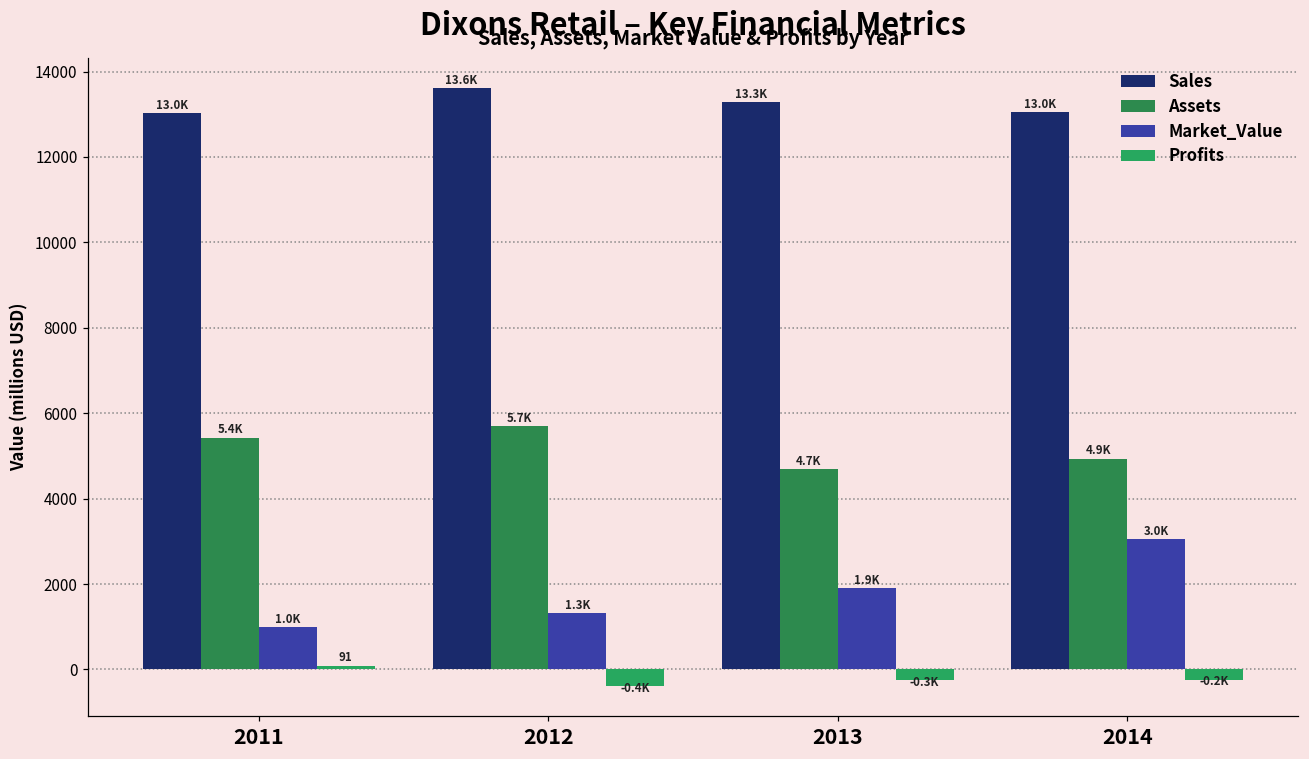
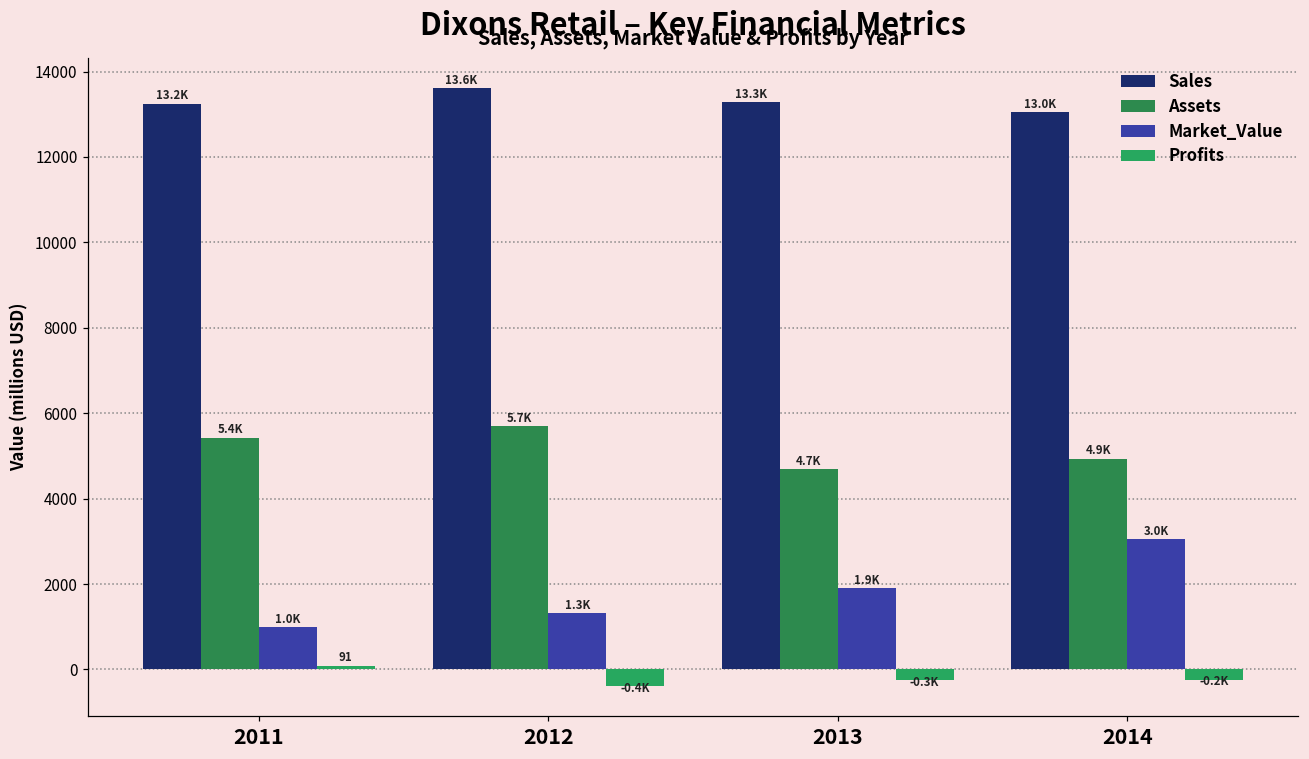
  {
    "Sales": {
-     "2011": "13.0K",
+     "2011": "13.2K",
      "2012": "13.6K",
      "2013": "13.3K",
      "2014": "13.0K"
    },
    "Market_Value": {
      "2011": "1.0K",
      "2012": "1.3K",
      "2013": "1.9K",
      "2014": "3.0K"
    }
  }
